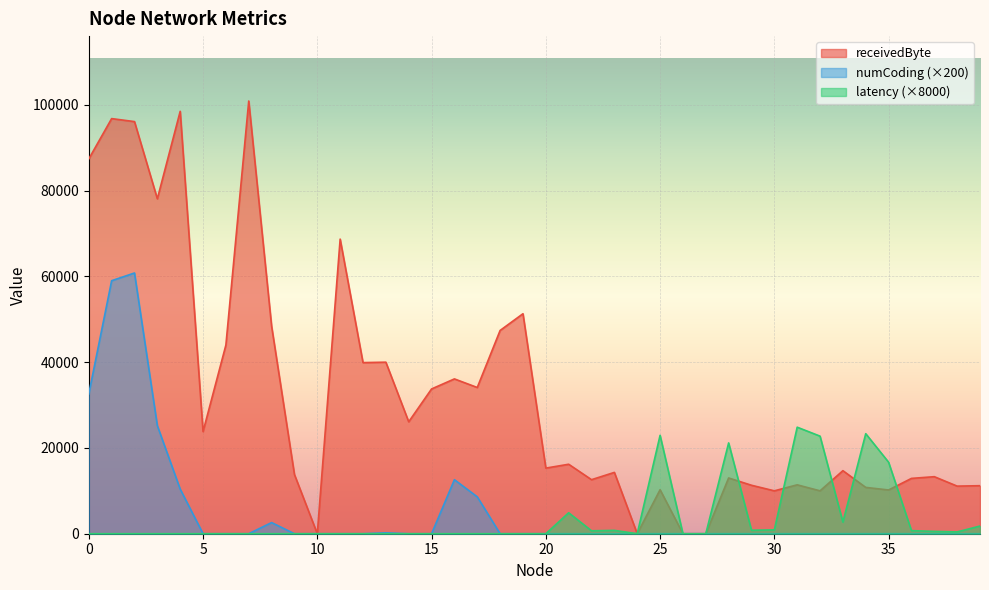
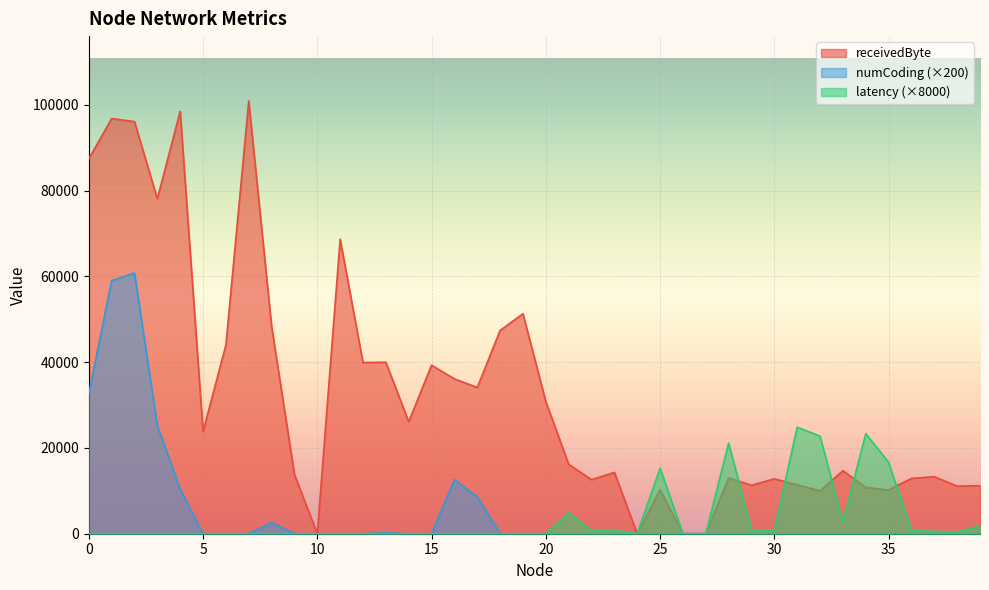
  {
    "receivedByte": {
      "0": 87000,
      "5": 24000,
-     "15": 34000,
-     "20": 15000,
+     "15": 39000,
+     "20": 31000,
      "25": 10000,
-     "30": 10000,
+     "30": 13000,
      "35": 10000
    },
    "numCoding (×200)": {
      "0": 33000,
      "25": 0,
      "30": 0,
      "35": 0
    },
    "latency (×8000)": {
      "0": 0,
-     "25": 23000,
+     "25": 15000,
      "30": 1000,
      "35": 17000
    }
  }
